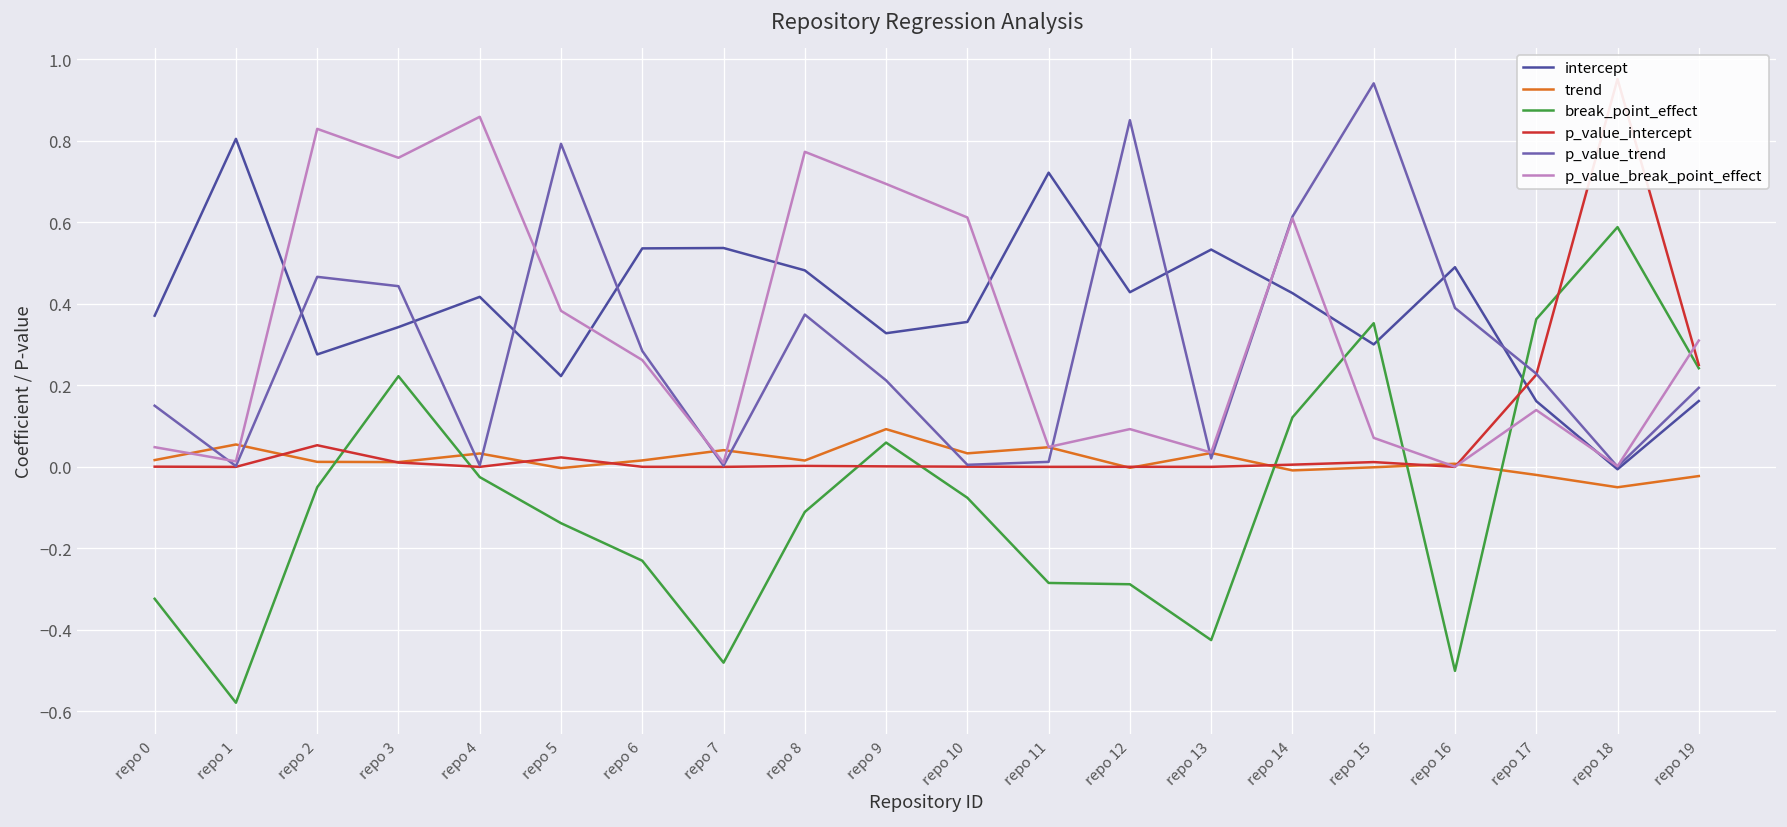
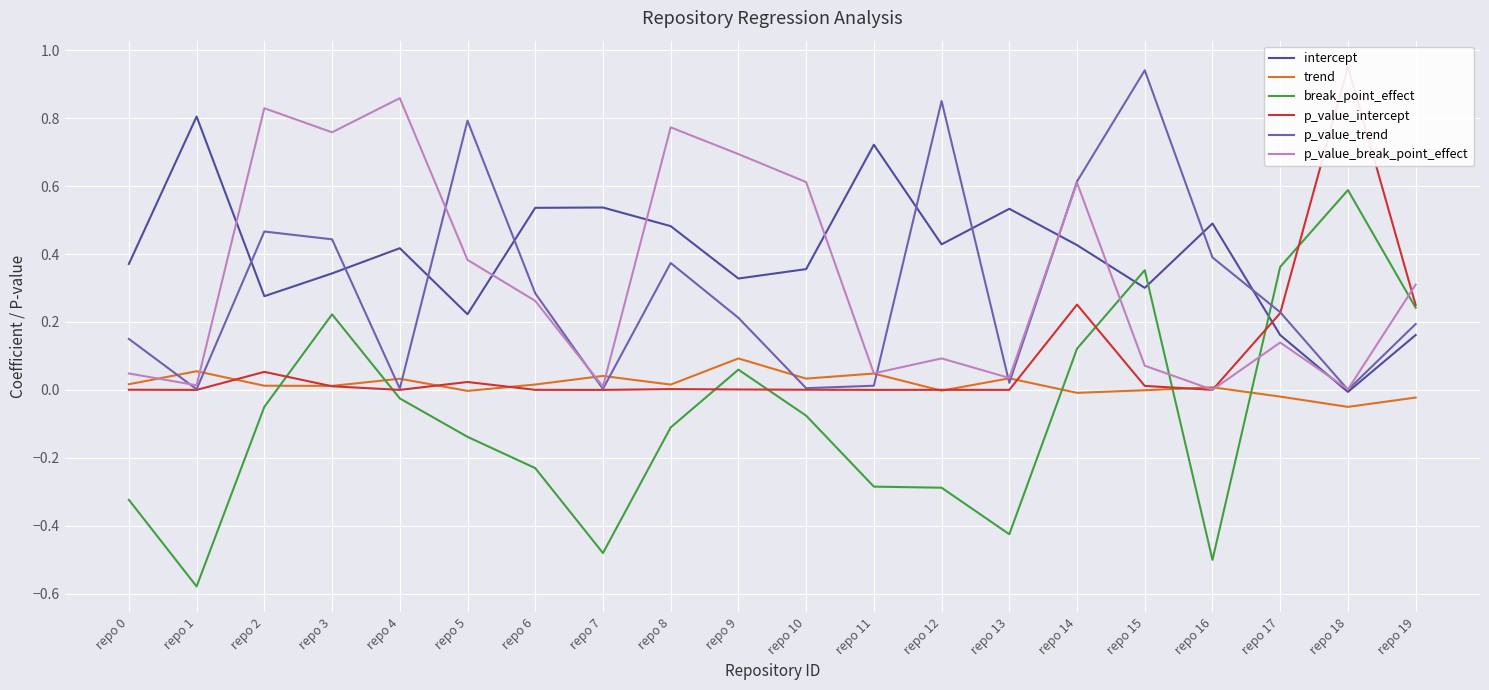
  {
    "trend": {
      "repo 0": 0.02,
      "repo 1": 0.05,
      "repo 2": 0.01,
      "repo 4": 0.03,
      "repo 5": 0.00,
      "repo 6": 0.02,
      "repo 7": 0.04,
      "repo 8": 0.02,
      "repo 9": 0.09,
      "repo 10": 0.03,
      "repo 14": -0.01,
      "repo 15": 0.00,
      "repo 17": -0.02,
      "repo 18": -0.05,
      "repo 19": -0.02
    },
    "break_point_effect": {
      "repo 0": -0.32,
      "repo 1": -0.58,
      "repo 2": -0.05,
      "repo 3": 0.22,
      "repo 4": -0.03,
      "repo 5": -0.14,
      "repo 6": -0.23,
      "repo 7": -0.48,
      "repo 8": -0.11,
      "repo 9": 0.06,
      "repo 10": -0.08,
      "repo 11": -0.28,
      "repo 12": -0.29,
      "repo 13": -0.42,
      "repo 14": 0.12,
      "repo 15": 0.35,
      "repo 16": -0.50,
      "repo 17": 0.36,
      "repo 18": 0.59,
      "repo 19": 0.24
    },
    "p_value_intercept": {
      "repo 0": 0.00,
      "repo 2": 0.05,
      "repo 5": 0.02,
      "repo 6": 0.00,
      "repo 8": 0.00,
      "repo 9": 0.00,
      "repo 11": 0.00,
      "repo 13": 0.00,
-     "repo 14": 0.01,
+     "repo 14": 0.25,
      "repo 15": 0.01,
      "repo 19": 0.25
    },
    "p_value_break_point_effect": {
      "repo 0": 0.05,
      "repo 1": 0.01,
      "repo 2": 0.83,
      "repo 3": 0.76,
      "repo 4": 0.86,
      "repo 5": 0.38,
      "repo 6": 0.26,
      "repo 8": 0.77,
      "repo 9": 0.69,
      "repo 10": 0.61,
      "repo 12": 0.09,
      "repo 15": 0.07,
      "repo 17": 0.14,
      "repo 19": 0.31
    }
  }
